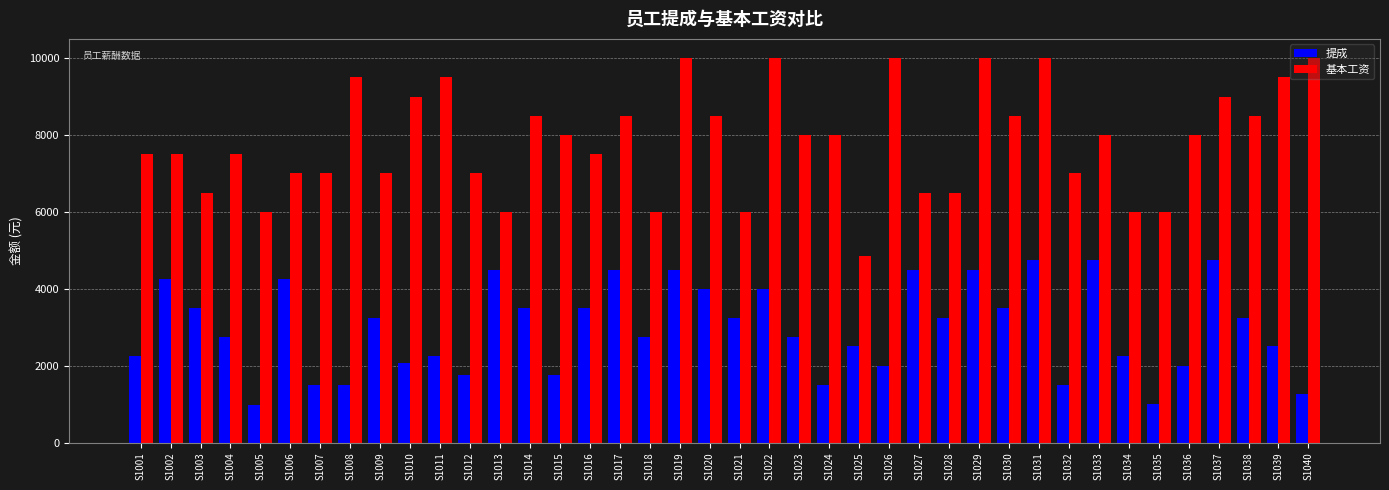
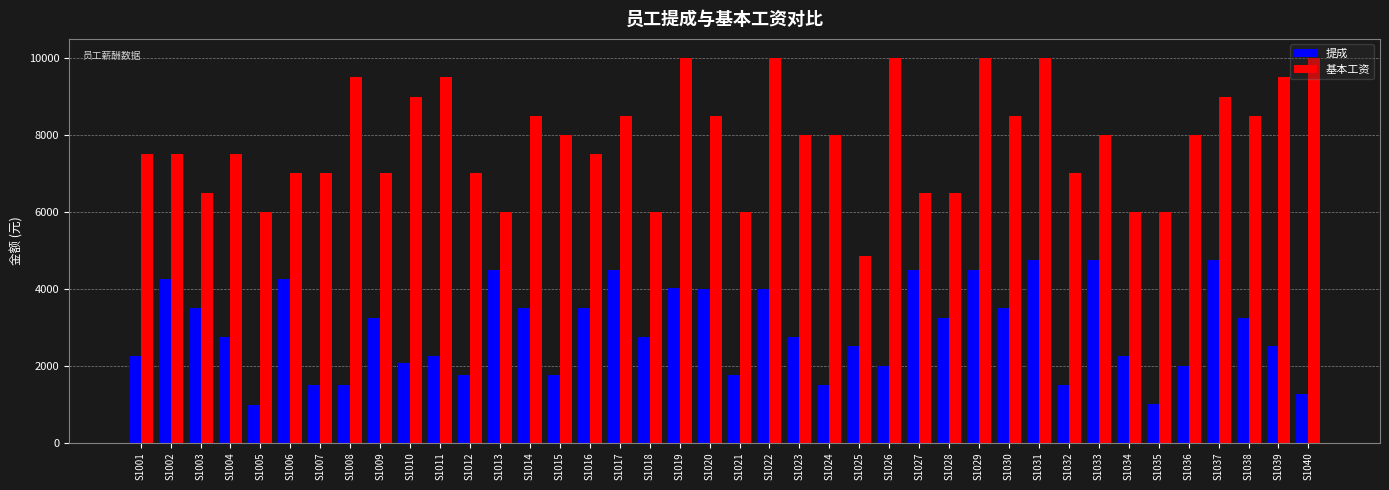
  {
    "提成": {
      "S1001": 2300,
      "S1002": 4300,
      "S1003": 3500,
      "S1004": 2800,
      "S1005": 1000,
      "S1006": 4300,
      "S1007": 1500,
      "S1008": 1500,
      "S1009": 3300,
      "S1010": 2100,
      "S1011": 2300,
      "S1012": 1800,
      "S1013": 4500,
      "S1014": 3500,
      "S1015": 1800,
      "S1016": 3500,
      "S1017": 4500,
      "S1018": 2800,
-     "S1019": 4500,
+     "S1019": 4000,
      "S1020": 4000,
-     "S1021": 3200,
+     "S1021": 1800,
      "S1022": 4000,
      "S1023": 2800,
      "S1024": 1500,
      "S1025": 2500,
      "S1026": 2000,
      "S1027": 4500,
      "S1028": 3300,
      "S1029": 4500,
      "S1030": 3500,
      "S1031": 4800,
      "S1032": 1500,
      "S1033": 4800,
      "S1034": 2300,
      "S1035": 1000,
      "S1036": 2000,
      "S1037": 4800,
      "S1038": 3300,
      "S1039": 2500,
      "S1040": 1300
    },
    "基本工资": {
      "S1001": 7500,
      "S1002": 7500,
      "S1003": 6500,
      "S1004": 7500,
      "S1005": 6000,
      "S1006": 7000,
      "S1007": 7000,
      "S1008": 9500,
      "S1009": 7000,
      "S1010": 9000,
      "S1011": 9500,
      "S1012": 7000,
      "S1013": 6000,
      "S1014": 8500,
      "S1015": 8000,
      "S1016": 7500,
      "S1017": 8500,
      "S1018": 6000,
      "S1019": 10000,
      "S1020": 8500,
      "S1021": 6000,
      "S1022": 10000,
      "S1023": 8000,
      "S1024": 8000,
      "S1025": 4900,
      "S1026": 10000,
      "S1027": 6500,
      "S1028": 6500,
      "S1029": 10000,
      "S1030": 8500,
      "S1031": 10000,
      "S1032": 7000,
      "S1033": 8000,
      "S1034": 6000,
      "S1035": 6000,
      "S1036": 8000,
      "S1037": 9000,
      "S1038": 8500,
      "S1039": 9500
    }
  }
